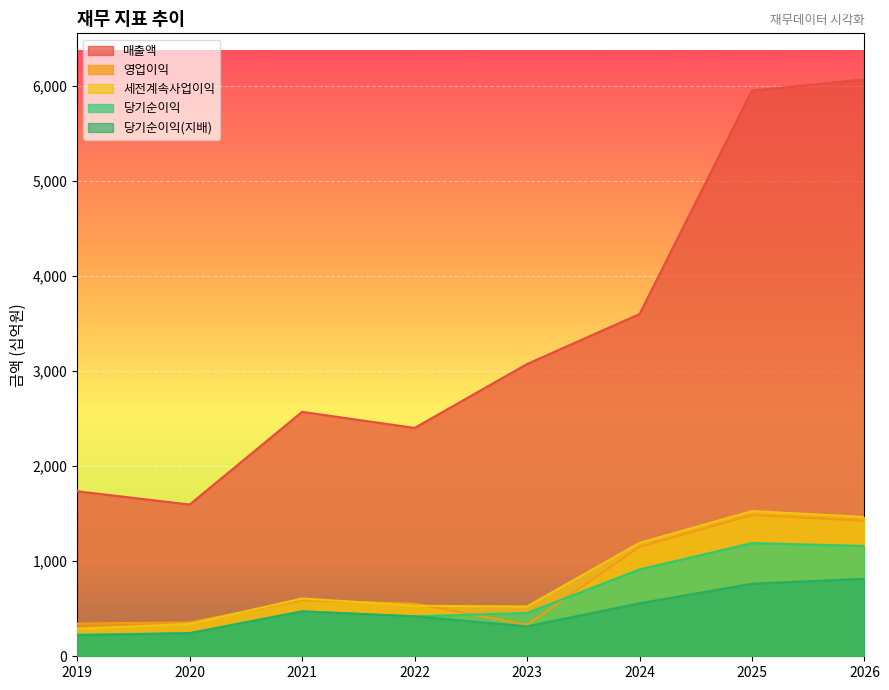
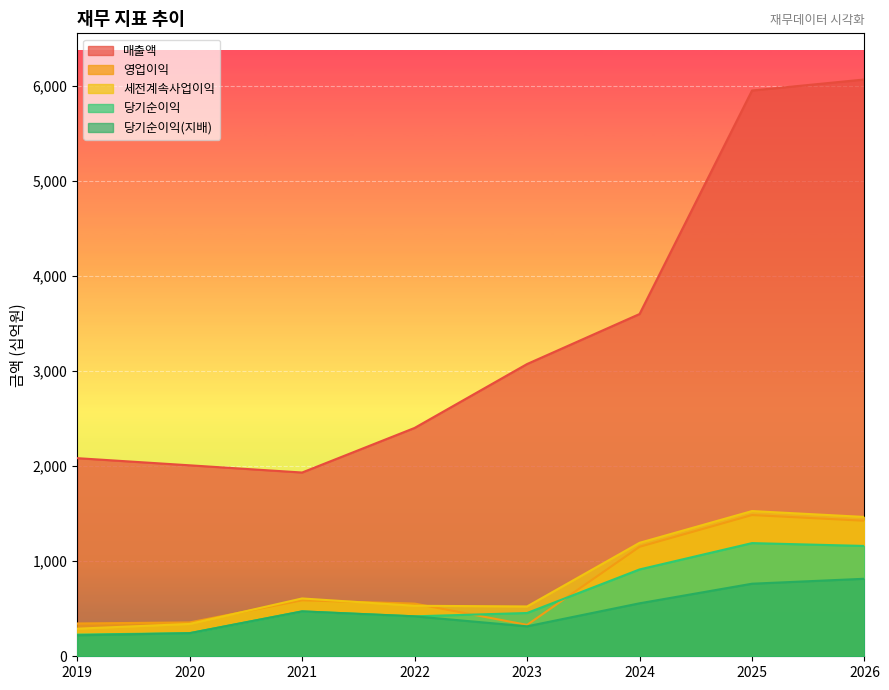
  {
    "매출액": {
-     "2019": "1,700",
-     "2020": "1,600",
-     "2021": "2,600",
+     "2019": "2,100",
+     "2020": "2,000",
+     "2021": "1,900",
      "2022": "2,400",
      "2023": "3,100",
      "2024": "3,600",
      "2025": "5,900",
      "2026": "6,100"
    }
  }
